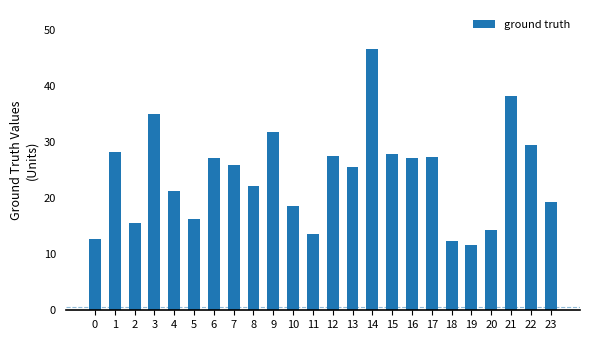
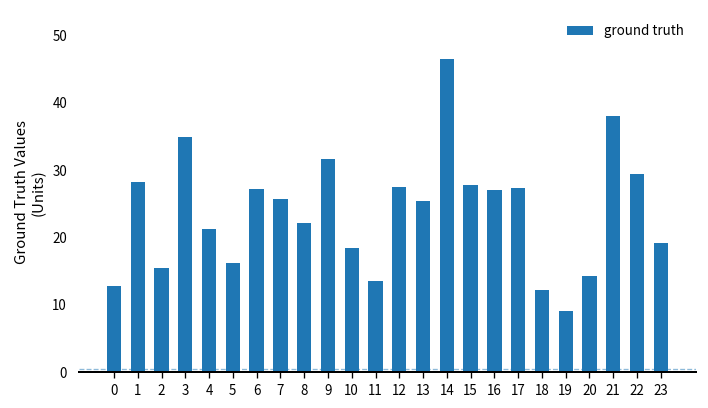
  {
    "0": 13,
    "1": 28,
    "2": 16,
    "3": 35,
    "4": 21,
    "5": 16,
    "6": 27,
    "7": 26,
    "8": 22,
    "9": 32,
    "10": 19,
    "11": 14,
    "12": 27,
    "13": 25,
    "14": 47,
    "15": 28,
    "16": 27,
    "17": 27,
    "18": 12,
-   "19": 12,
+   "19": 9,
    "20": 14,
    "21": 38,
    "22": 29,
    "23": 19
  }
